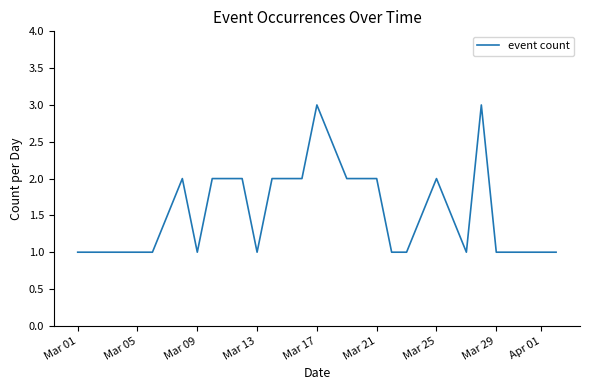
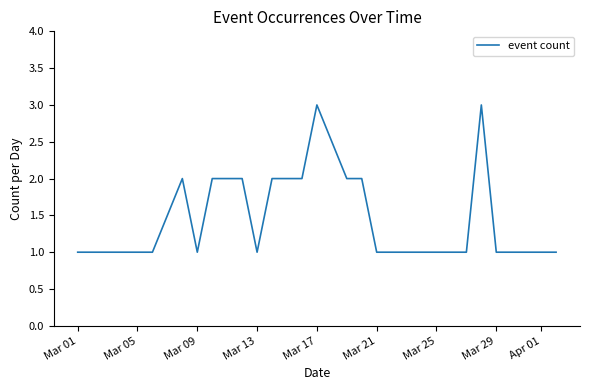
  {
    "Mar 01": 1,
    "Mar 05": 1,
    "Mar 09": 1,
    "Mar 13": 1,
    "Mar 17": 3,
-   "Mar 21": 2,
-   "Mar 25": 2,
+   "Mar 21": 1,
+   "Mar 25": 1,
    "Mar 29": 1
  }
